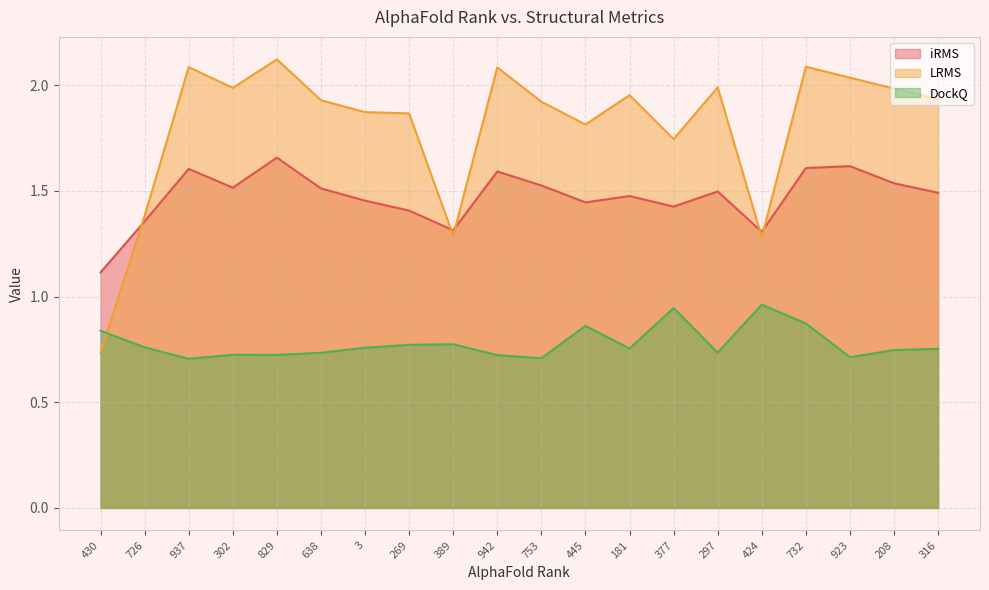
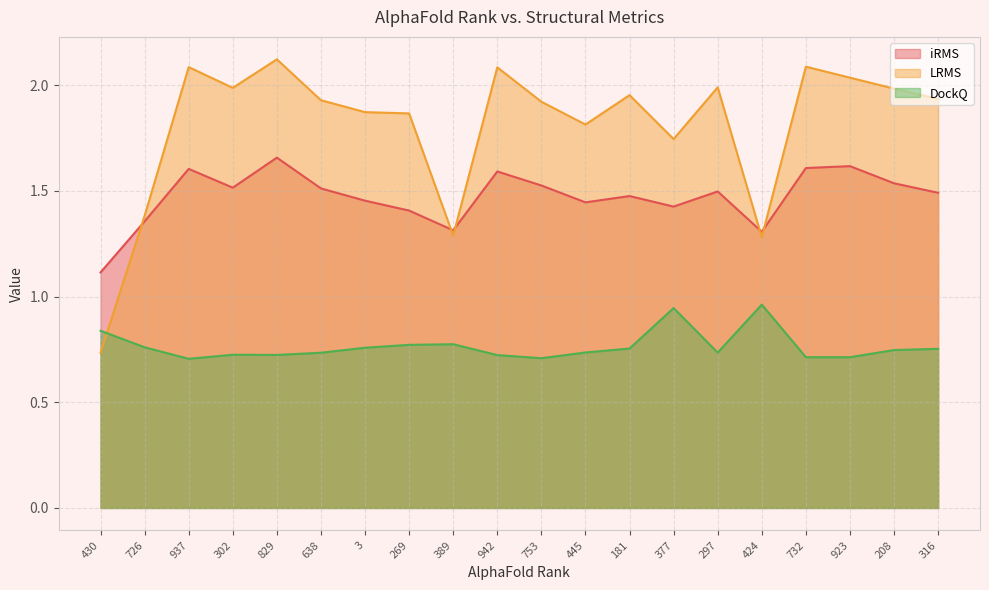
  {
    "DockQ": {
      "430": 0.84,
      "726": 0.76,
      "937": 0.71,
      "302": 0.72,
      "829": 0.72,
      "638": 0.73,
      "3": 0.76,
      "269": 0.77,
      "389": 0.77,
      "942": 0.72,
      "753": 0.71,
-     "445": 0.86,
+     "445": 0.74,
      "181": 0.75,
      "377": 0.95,
      "297": 0.73,
      "424": 0.96,
-     "732": 0.87,
+     "732": 0.71,
      "923": 0.71,
      "208": 0.75,
      "316": 0.75
    }
  }
